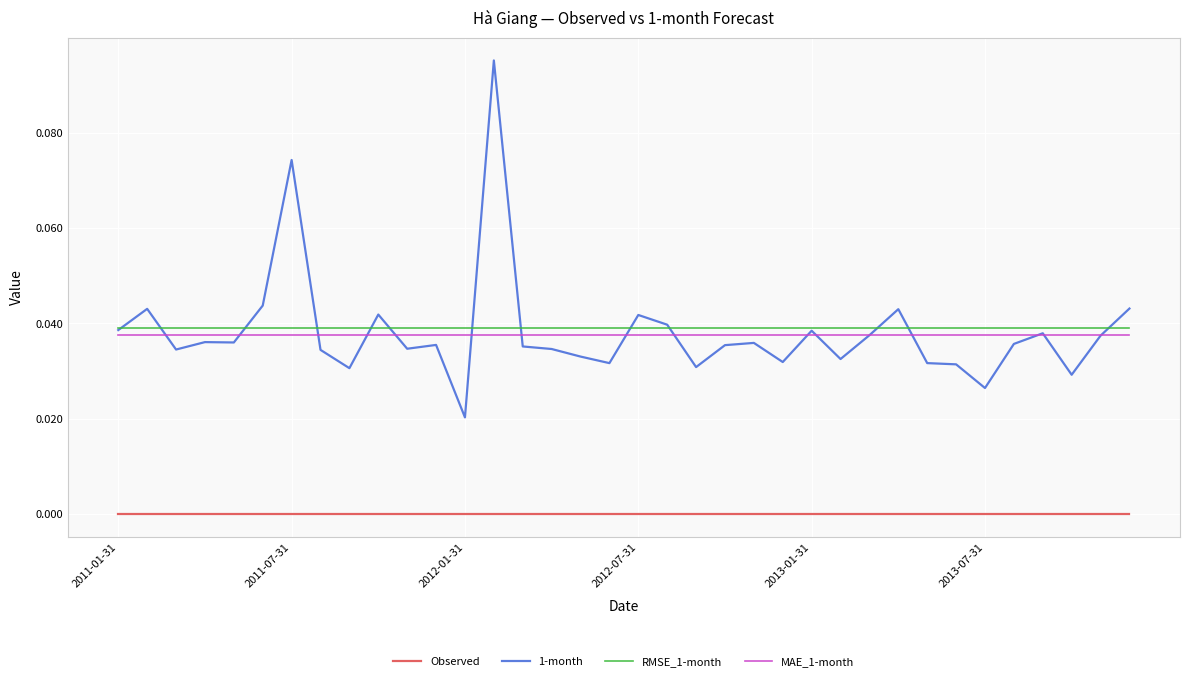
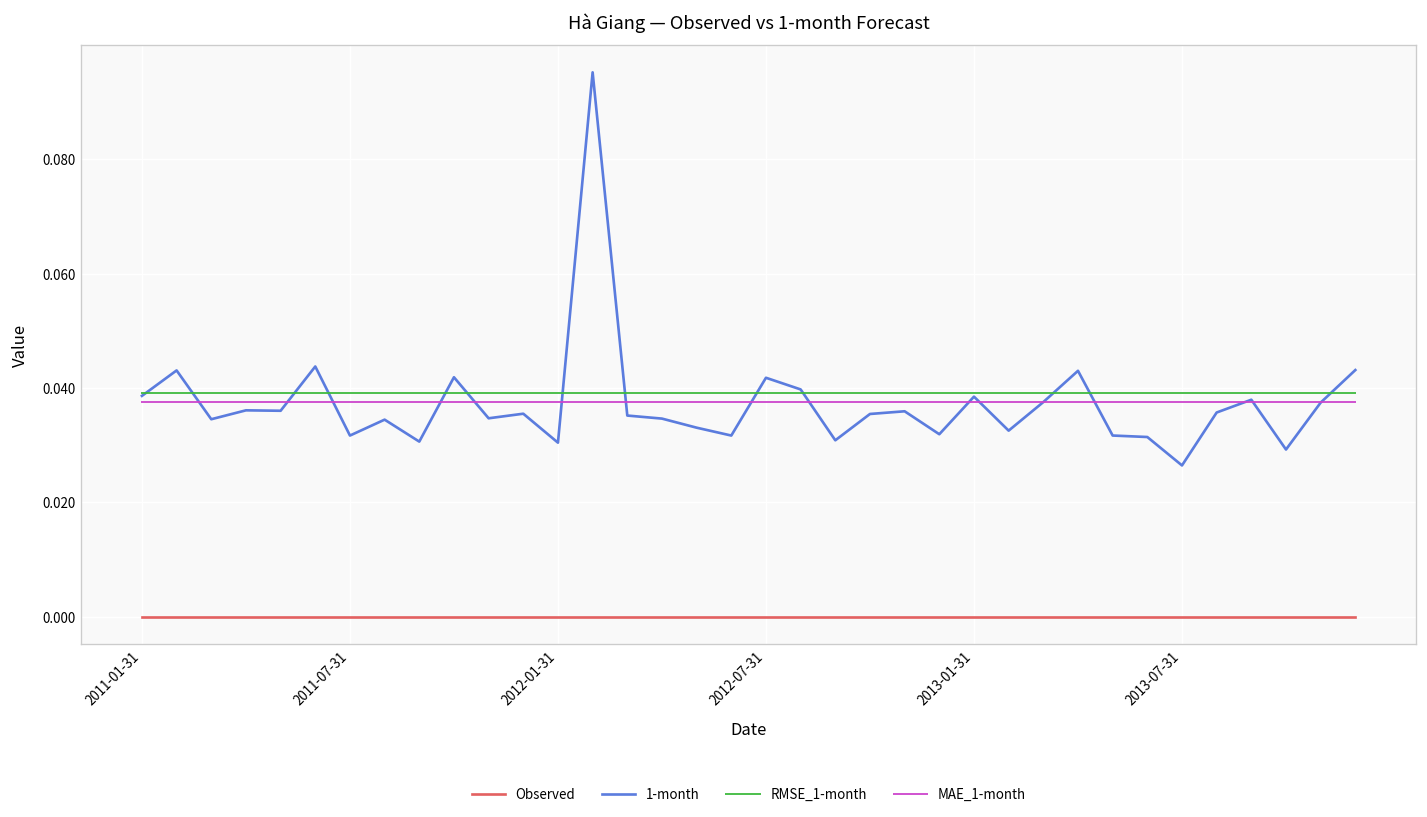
  {
    "Observed": {
      "2011-01-31": 0.000,
      "2011-07-31": 0.000,
      "2012-01-31": 0.000,
      "2012-07-31": 0.000,
      "2013-01-31": 0.000,
      "2013-07-31": 0.000
    },
    "1-month": {
-     "2011-07-31": 0.074,
-     "2012-01-31": 0.020,
+     "2011-07-31": 0.032,
+     "2012-01-31": 0.030,
      "2012-07-31": 0.042,
      "2013-01-31": 0.038,
      "2013-07-31": 0.026
    },
    "RMSE_1-month": {
      "2011-07-31": 0.039,
      "2012-01-31": 0.039,
      "2012-07-31": 0.039,
      "2013-01-31": 0.039,
      "2013-07-31": 0.039
    },
    "MAE_1-month": {
      "2011-01-31": 0.038,
      "2011-07-31": 0.038,
      "2012-01-31": 0.038,
      "2012-07-31": 0.038,
      "2013-01-31": 0.038,
      "2013-07-31": 0.038
    }
  }
